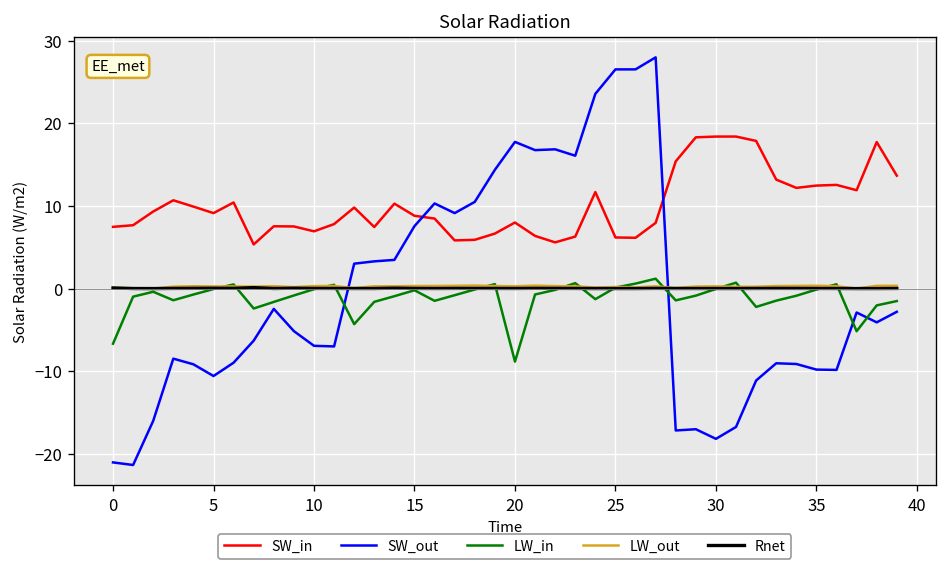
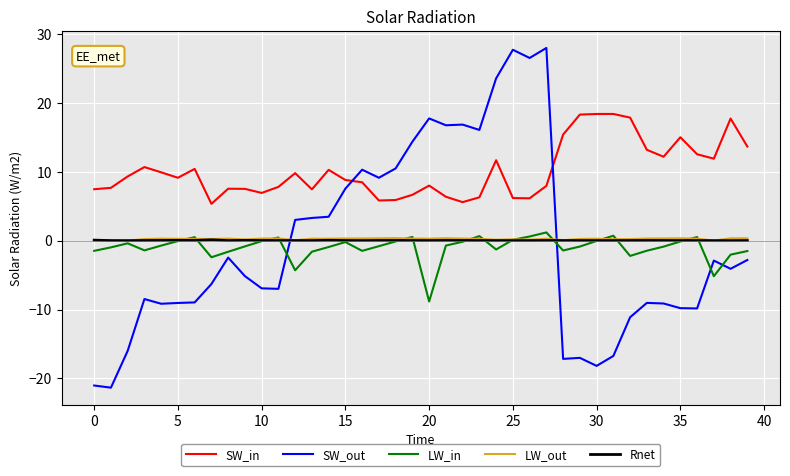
  {
    "SW_in": {
      "0": 7,
      "5": 9,
      "10": 7,
      "15": 9,
      "20": 8,
      "25": 6,
      "30": 18,
-     "35": 12
+     "35": 15
    },
    "SW_out": {
      "0": -21,
-     "5": -11,
+     "5": -9,
      "10": -7,
      "15": 8,
      "20": 18,
-     "25": 27,
+     "25": 28,
      "30": -18,
      "35": -10
    },
    "LW_in": {
-     "0": -7,
+     "0": -1,
      "20": -9
    }
  }
